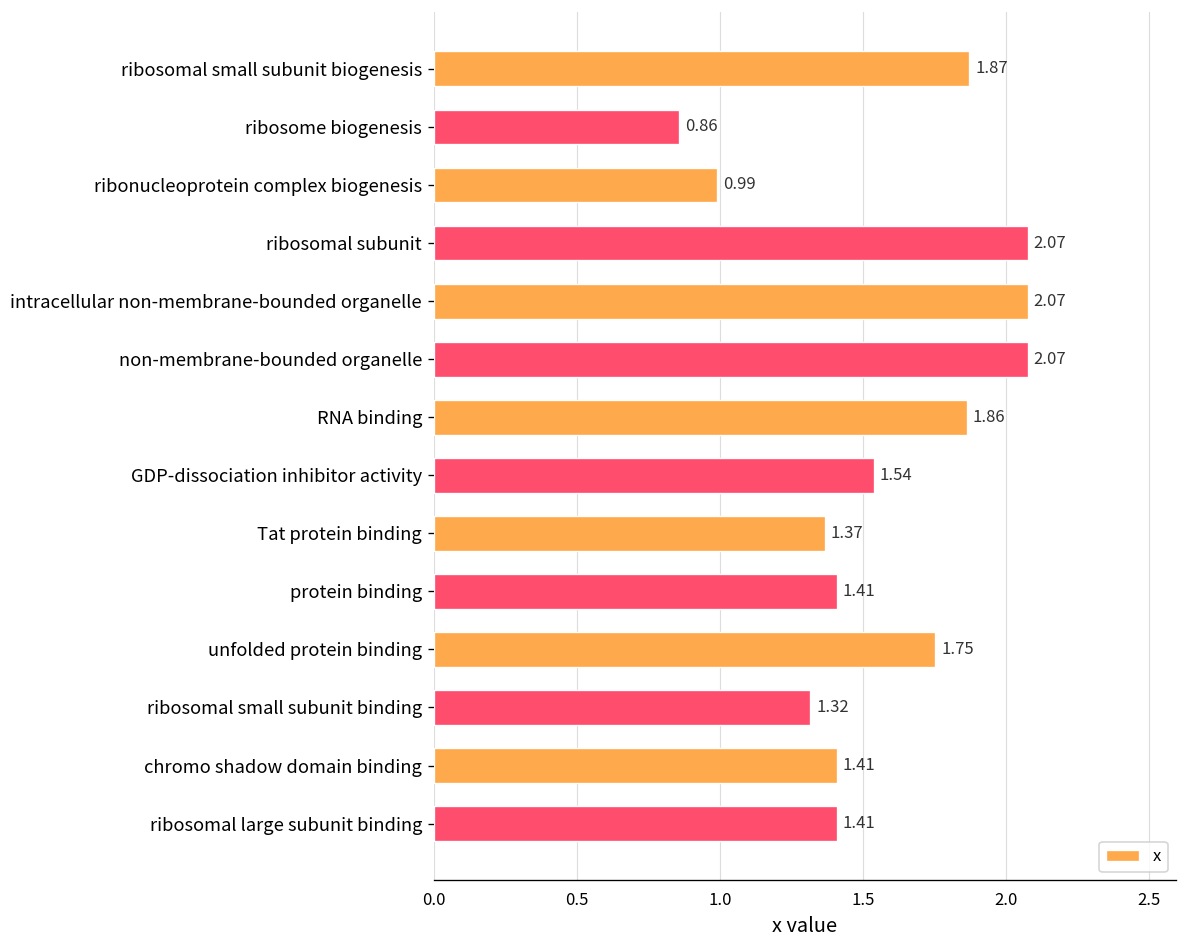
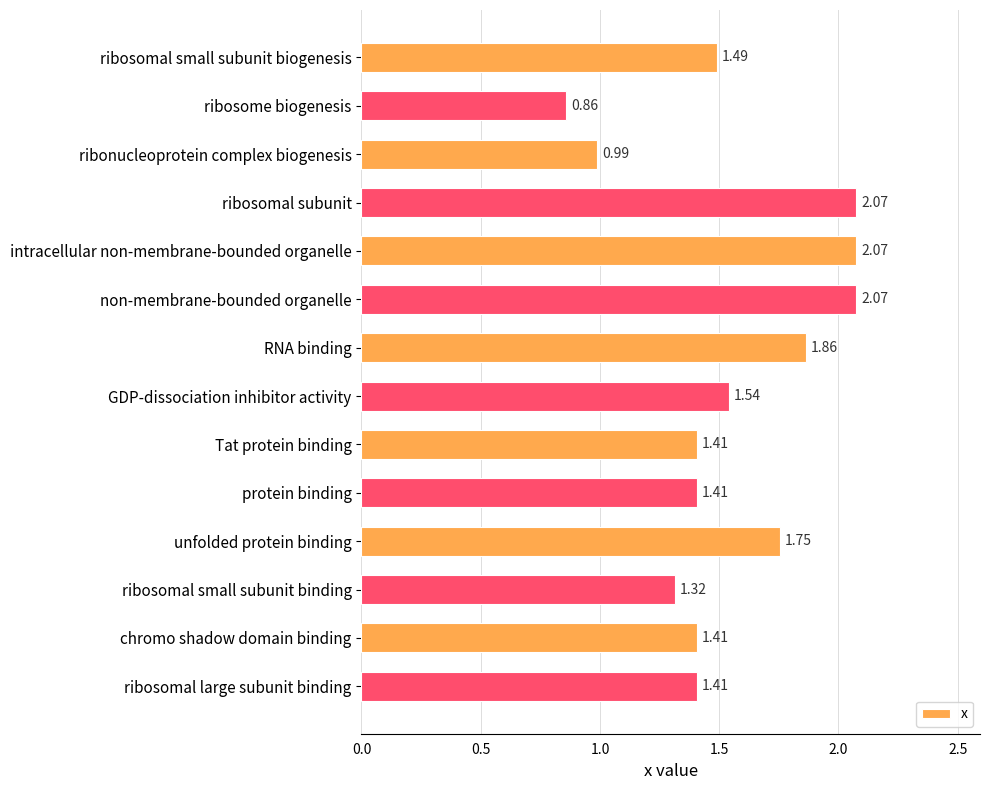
  {
-   "ribosomal small subunit biogenesis": 1.87,
+   "ribosomal small subunit biogenesis": 1.49,
    "ribosome biogenesis": 0.86,
    "ribonucleoprotein complex biogenesis": 0.99,
    "ribosomal subunit": 2.07,
    "intracellular non-membrane-bounded organelle": 2.07,
    "non-membrane-bounded organelle": 2.07,
    "RNA binding": 1.86,
    "GDP-dissociation inhibitor activity": 1.54,
-   "Tat protein binding": 1.37,
+   "Tat protein binding": 1.41,
    "protein binding": 1.41,
    "unfolded protein binding": 1.75,
    "ribosomal small subunit binding": 1.32,
    "chromo shadow domain binding": 1.41,
    "ribosomal large subunit binding": 1.41
  }
